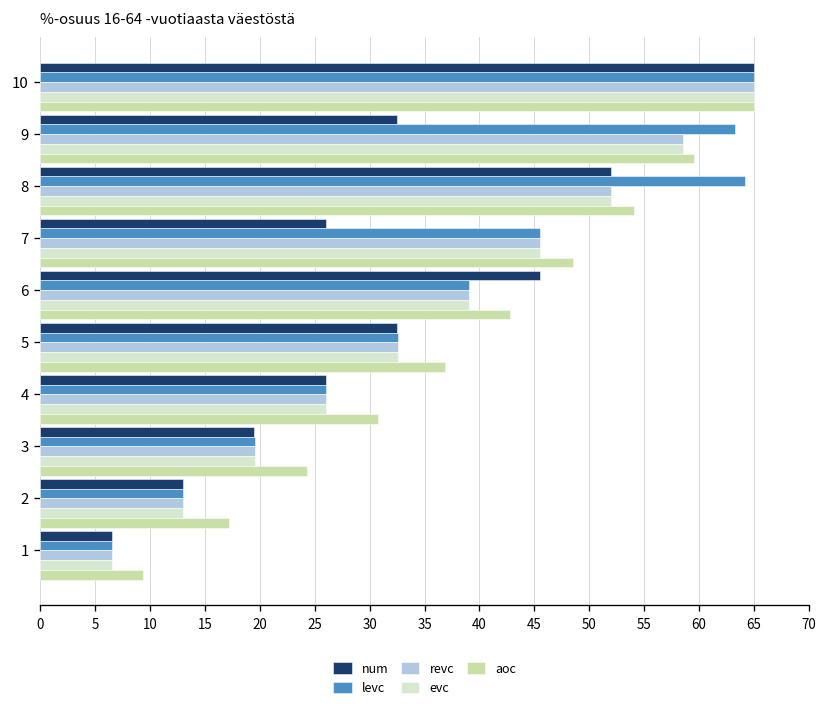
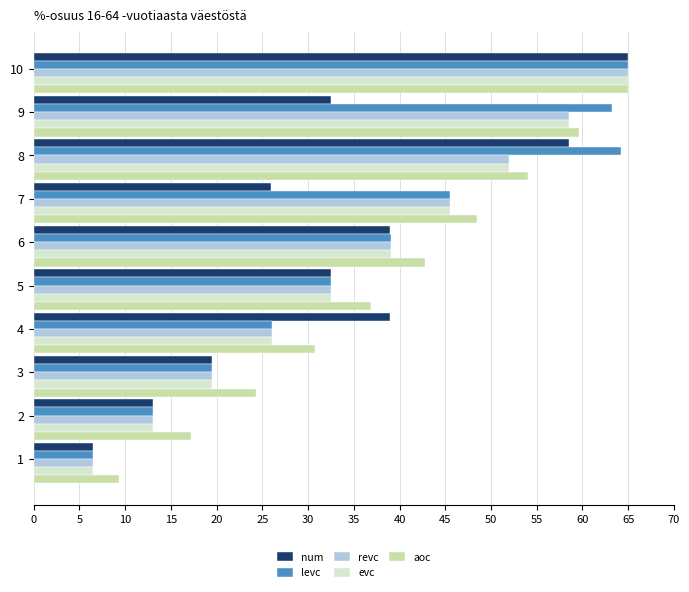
  {
    "num": {
      "10": 65,
      "9": 33,
-     "8": 52,
+     "8": 59,
      "7": 26,
-     "6": 46,
+     "6": 39,
      "5": 33,
-     "4": 26,
+     "4": 39,
      "3": 20,
      "2": 13,
      "1": 7
    },
    "levc": {
      "10": 65,
      "9": 63,
      "8": 64,
      "7": 46,
      "6": 39,
      "5": 33,
      "4": 26,
      "3": 20,
      "2": 13,
      "1": 7
    }
  }
